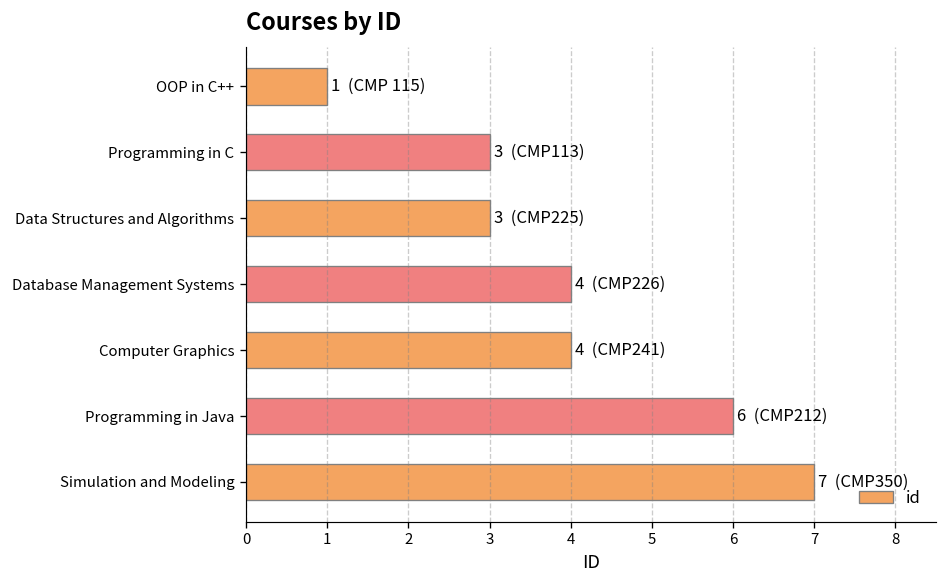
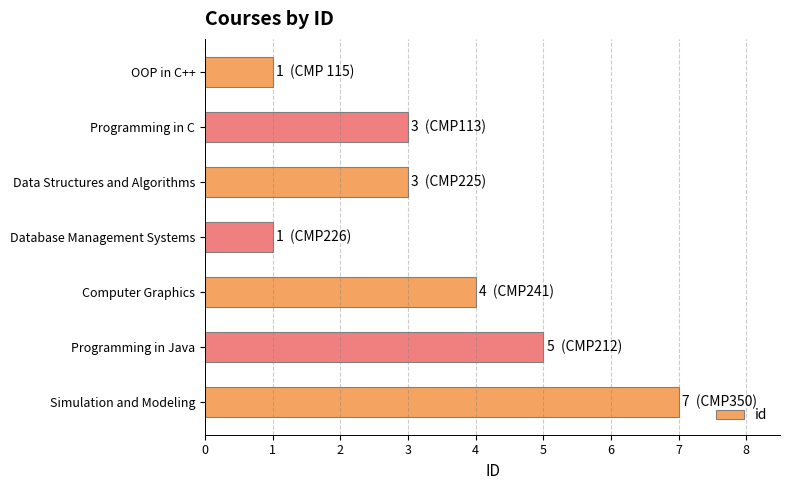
  {
    "OOP in C++": 1,
    "Programming in C": 3,
    "Data Structures and Algorithms": 3,
-   "Database Management Systems": 4,
+   "Database Management Systems": 1,
    "Computer Graphics": 4,
-   "Programming in Java": 6,
+   "Programming in Java": 5,
    "Simulation and Modeling": 7
  }
